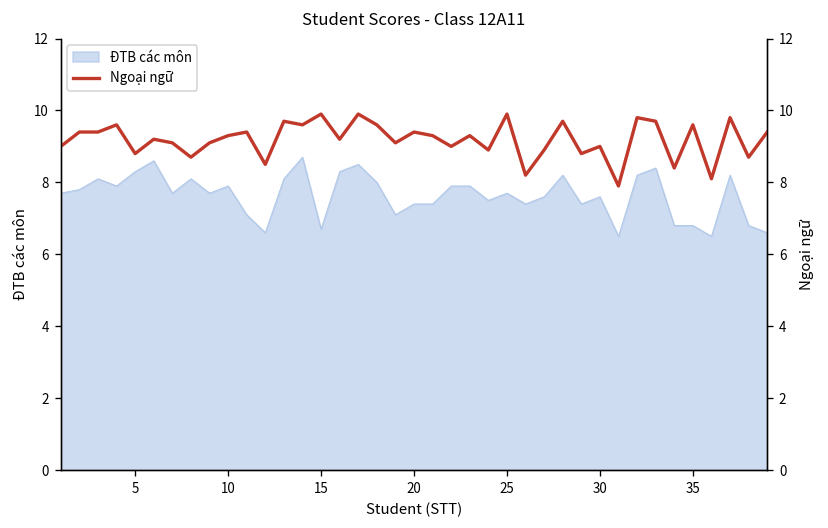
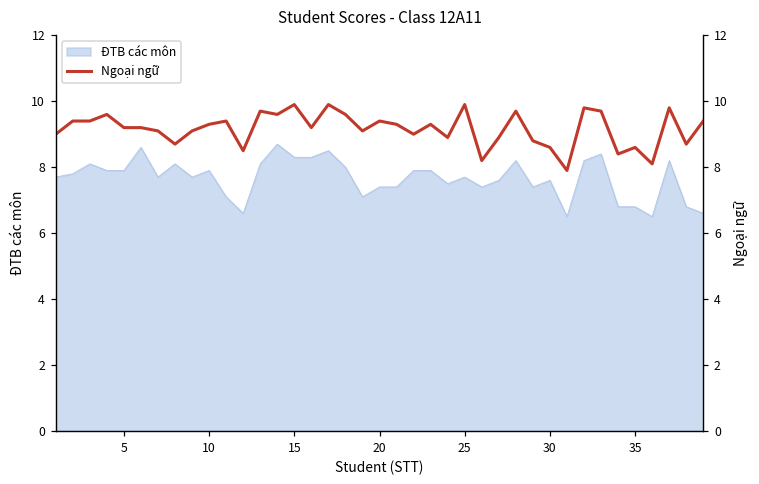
  {
    "ĐTB các môn": {
-     "5": 8.3,
+     "5": 7.9,
      "10": 7.9,
-     "15": 6.7,
+     "15": 8.3,
      "20": 7.4,
      "25": 7.7,
      "30": 7.6,
      "35": 6.8
    },
    "Ngoại ngữ": {
-     "5": 8.8,
+     "5": 9.2,
      "10": 9.3,
      "15": 9.9,
      "20": 9.4,
      "25": 9.9,
-     "30": 9.0,
-     "35": 9.6
+     "30": 8.6,
+     "35": 8.6
    }
  }
